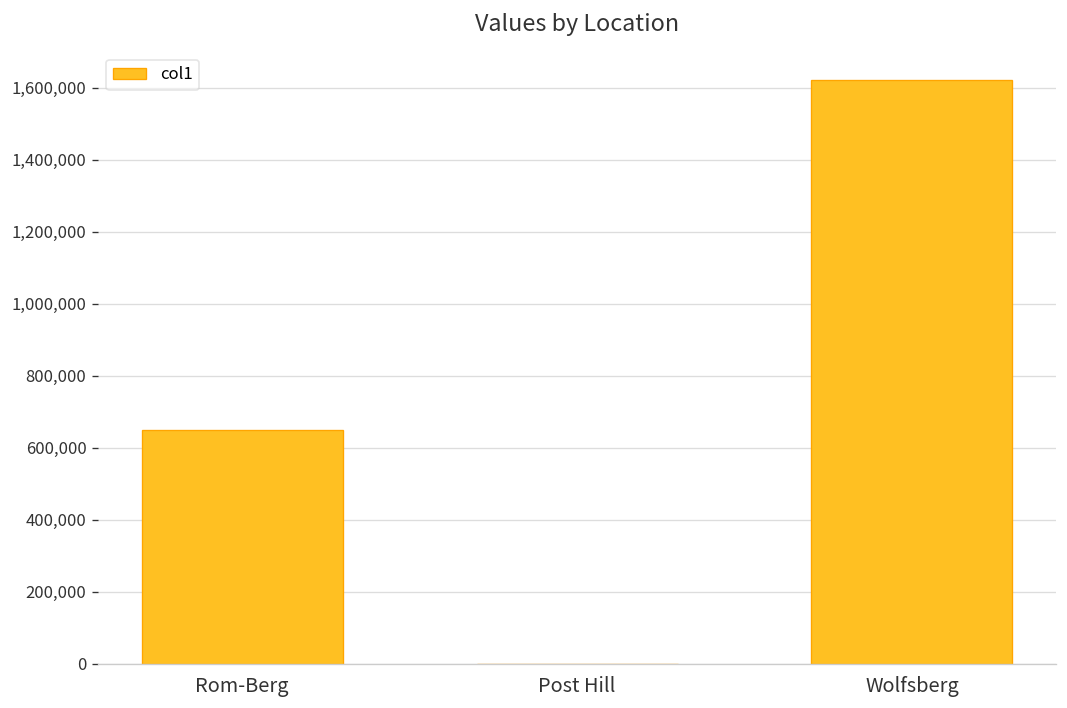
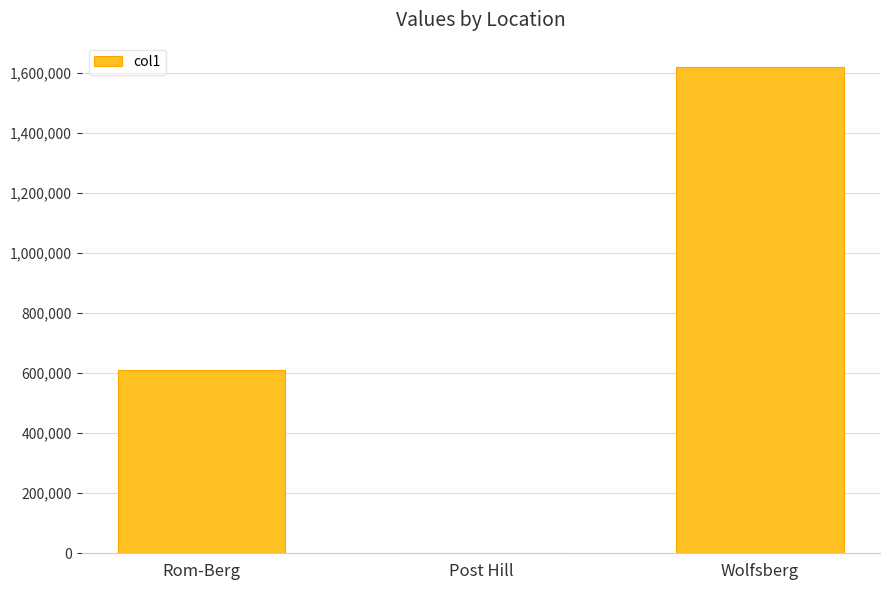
  {
-   "Rom-Berg": "650,000",
+   "Rom-Berg": "610,000",
    "Wolfsberg": "1,620,000"
  }
